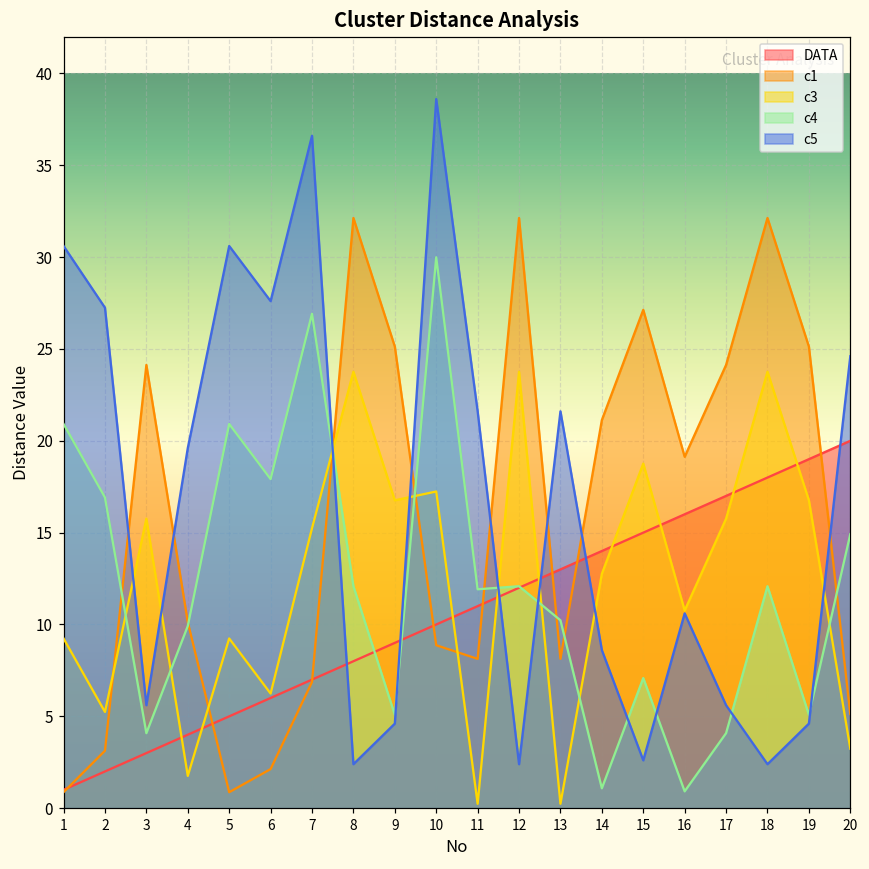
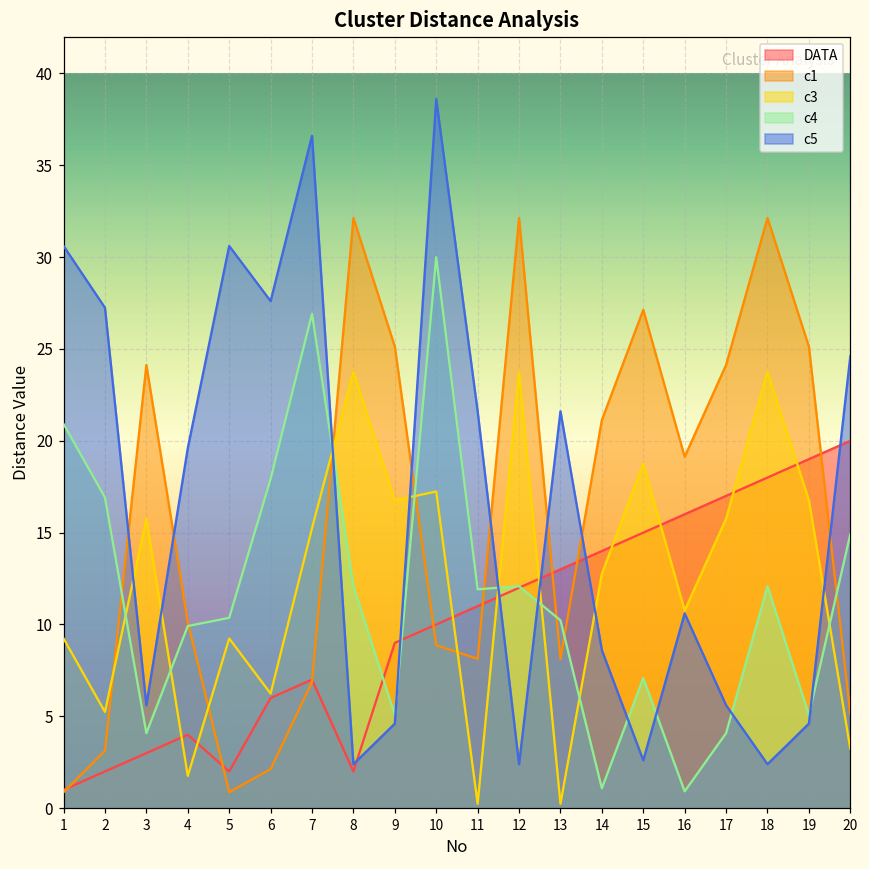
  {
    "DATA": {
      "2": 2,
      "3": 3,
      "4": 4,
-     "5": 5,
+     "5": 2,
      "6": 6,
-     "8": 8,
+     "8": 2,
      "9": 9,
      "10": 10,
      "11": 11,
      "13": 13,
      "14": 14,
      "15": 15,
      "16": 16,
      "17": 17,
      "18": 18,
      "19": 19,
      "20": 20
    },
    "c4": {
      "1": 20.9,
      "2": 16.9,
      "3": 4.1,
      "4": 9.9,
-     "5": 20.9,
+     "5": 10.4,
      "6": 17.9,
      "7": 26.9,
      "8": 12.1,
      "9": 5.1,
      "10": 30.0,
      "11": 11.9,
      "13": 10.2,
      "14": 1.1,
      "15": 7.1,
      "16": 0.9,
      "17": 4.1,
      "18": 12.1,
      "19": 5.1,
      "20": 14.9
    },
    "c5": {
      "1": 30.6,
      "2": 27.2,
      "3": 5.6,
      "4": 19.6,
      "5": 30.6,
      "6": 27.6,
      "7": 36.6,
      "8": 2.4,
      "9": 4.6,
      "10": 38.6,
      "11": 21.6,
      "12": 2.4,
      "13": 21.6,
      "14": 8.6,
      "15": 2.6,
      "16": 10.6,
      "17": 5.6,
      "18": 2.4,
      "19": 4.6,
      "20": 24.6
    }
  }
